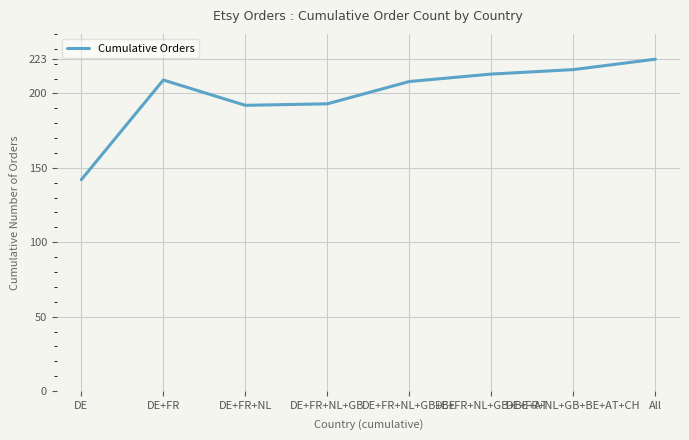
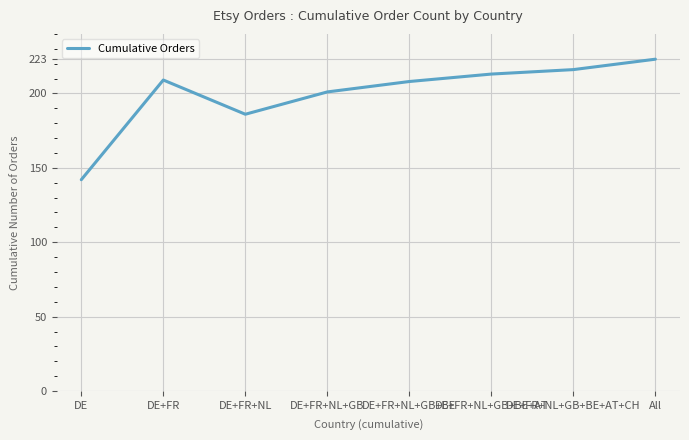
  {
    "DE": 142,
    "DE+FR": 209,
-   "DE+FR+NL": 192,
-   "DE+FR+NL+GB": 193,
+   "DE+FR+NL": 186,
+   "DE+FR+NL+GB": 201,
    "All": 223
  }
